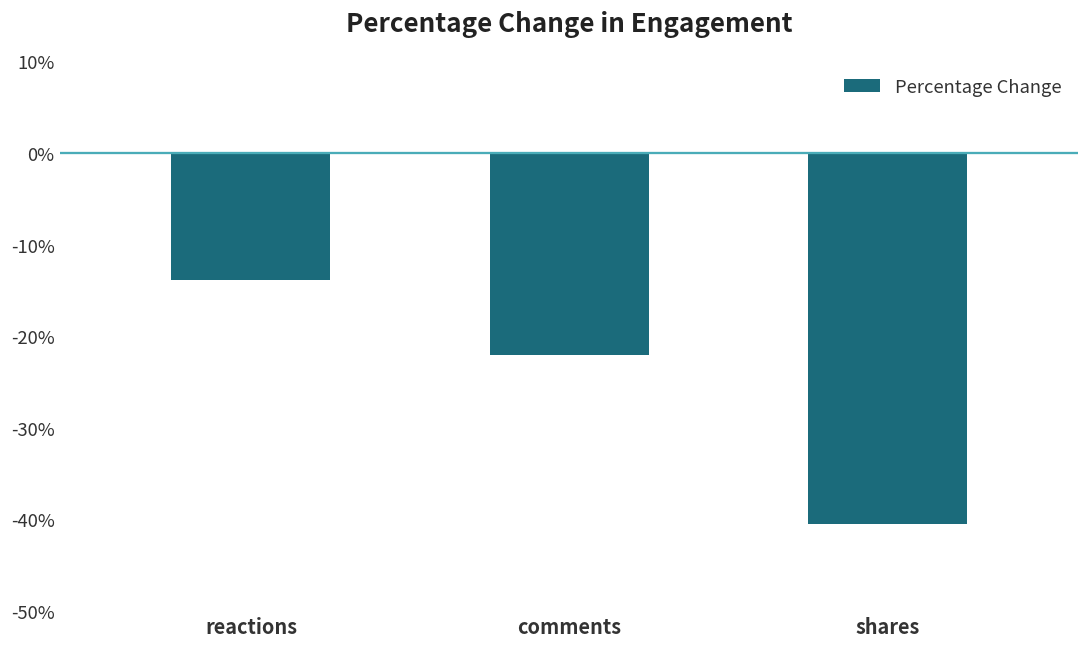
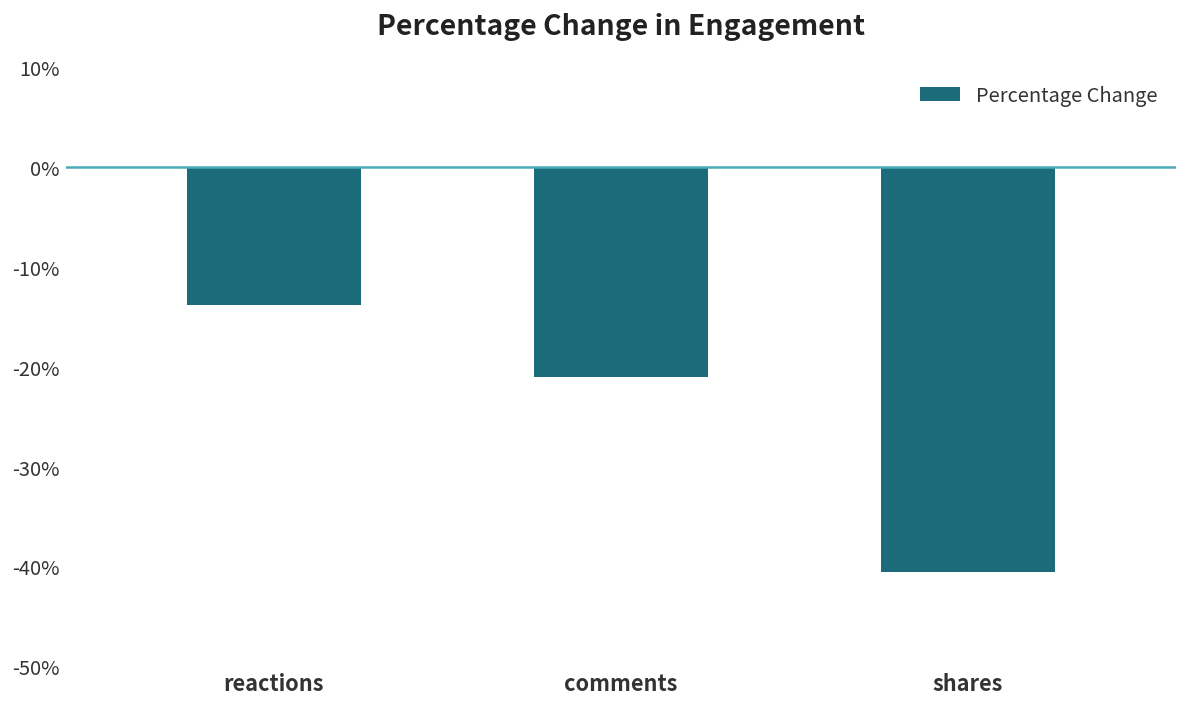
  {
    "reactions": "-14%",
-   "comments": "-22%",
+   "comments": "-21%",
    "shares": "-41%"
  }
